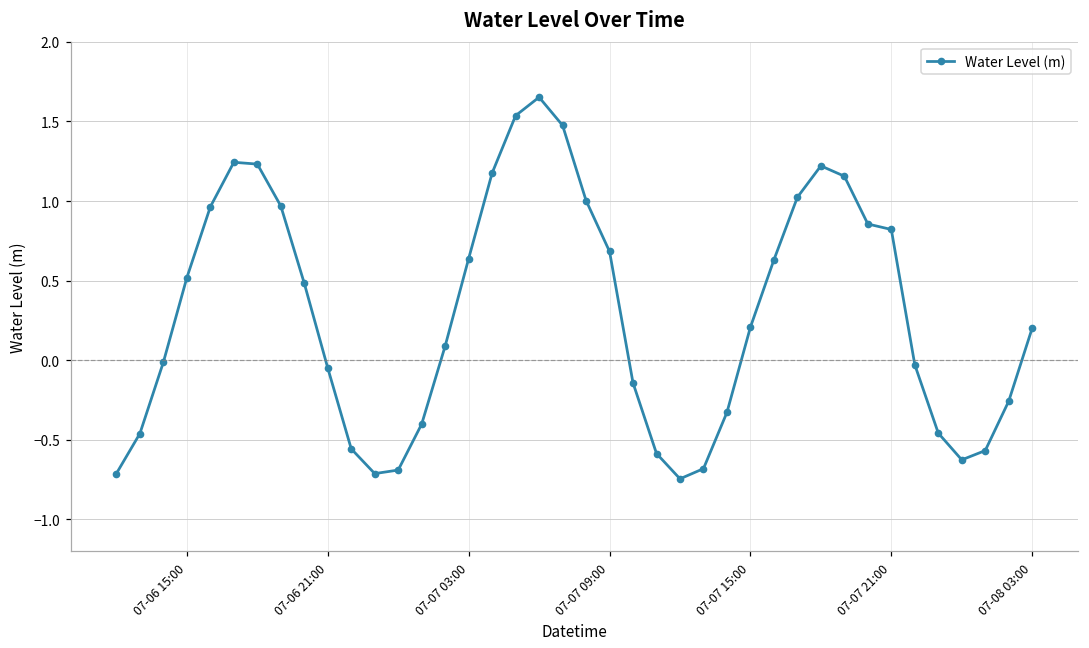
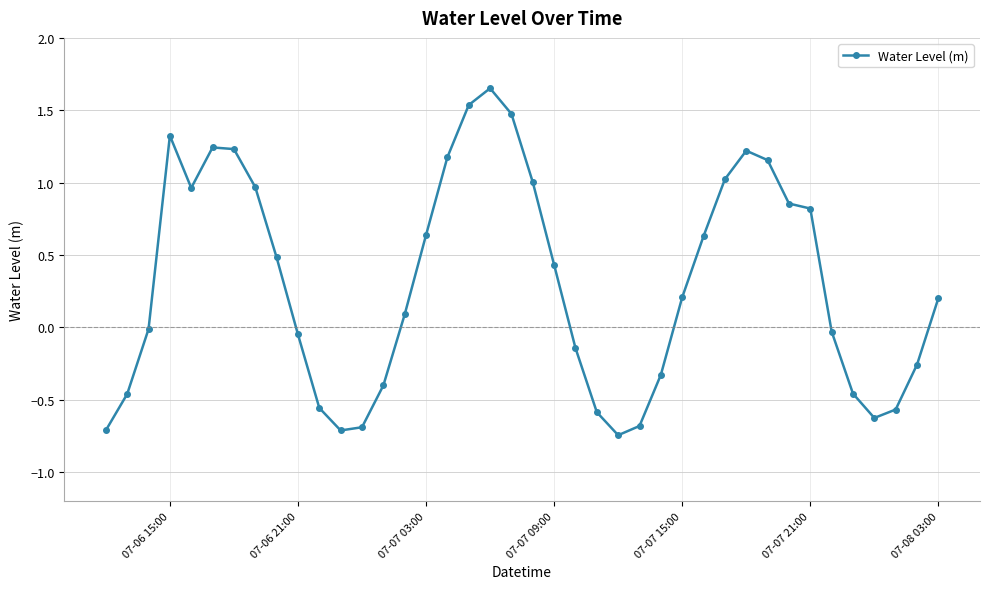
  {
-   "07-06 15:00": 0.52,
+   "07-06 15:00": 1.32,
    "07-06 21:00": -0.05,
    "07-07 03:00": 0.64,
-   "07-07 09:00": 0.68,
+   "07-07 09:00": 0.43,
    "07-07 15:00": 0.21,
    "07-07 21:00": 0.82,
    "07-08 03:00": 0.20
  }
